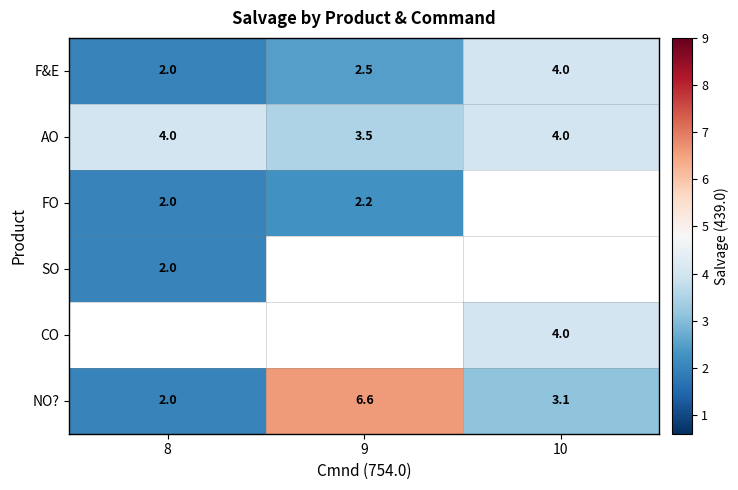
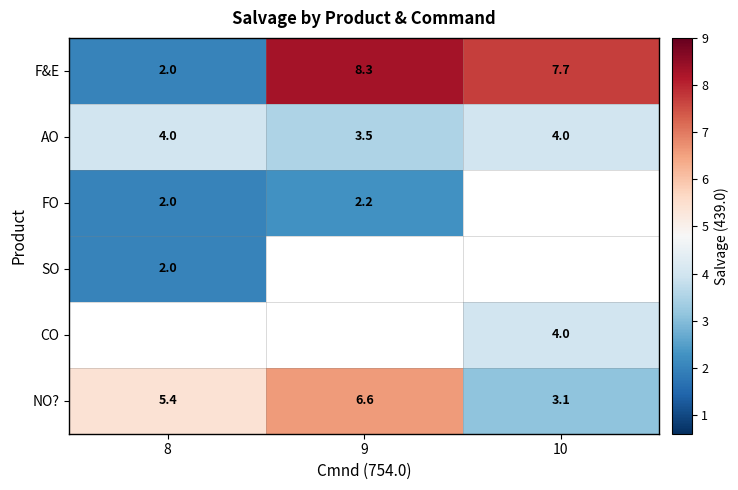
  {
    "F&E": {
      "8": 2.0,
-     "9": 2.5,
-     "10": 4.0
+     "9": 8.3,
+     "10": 7.7
    },
    "AO": {
      "8": 4.0,
      "9": 3.5,
      "10": 4.0
    },
    "FO": {
      "8": 2.0,
      "9": 2.2
    },
    "SO": {
      "8": 2.0
    },
    "CO": {
      "10": 4.0
    },
    "NO?": {
-     "8": 2.0,
+     "8": 5.4,
      "9": 6.6,
      "10": 3.1
    }
  }
